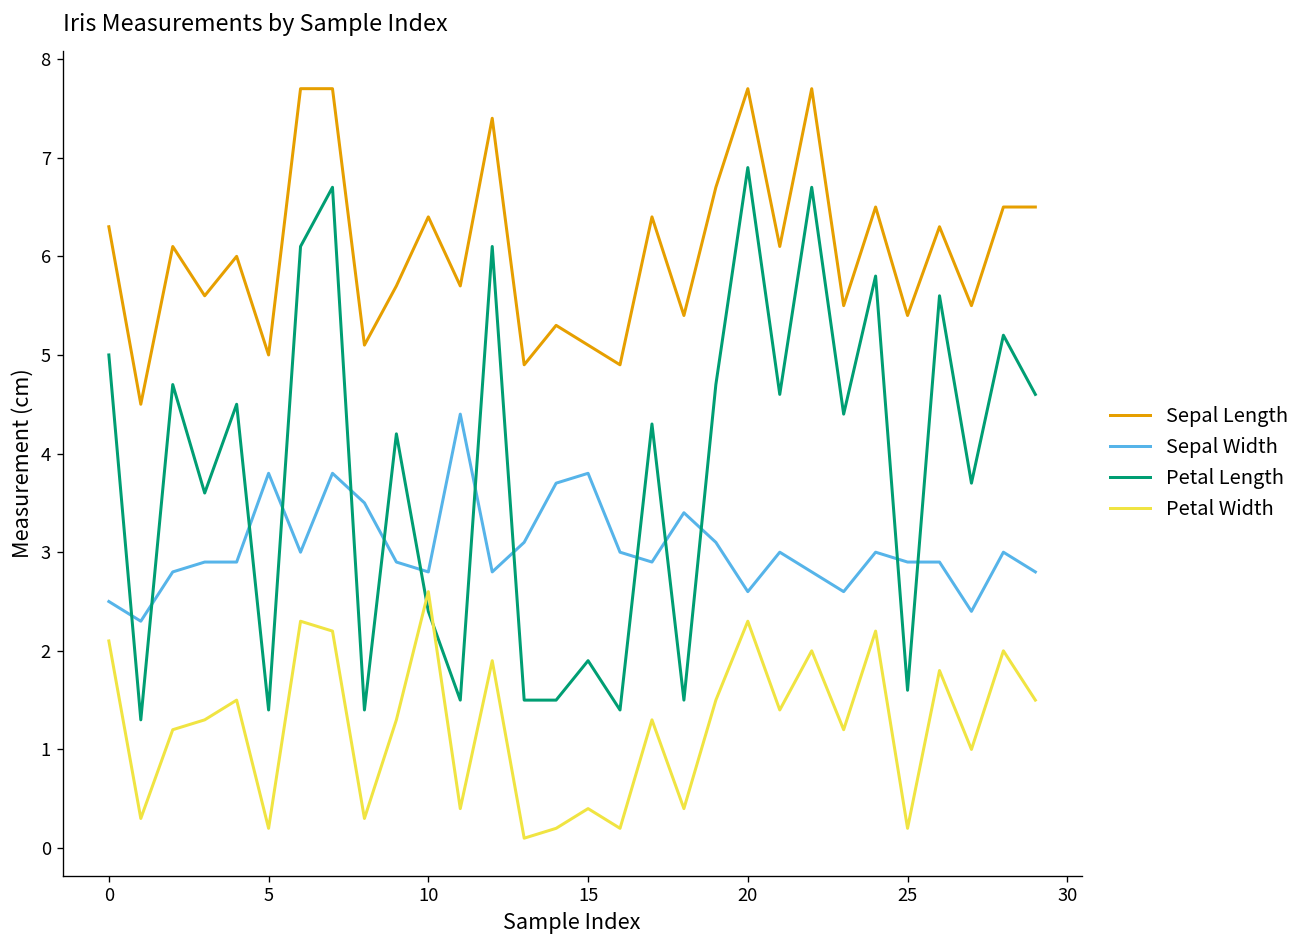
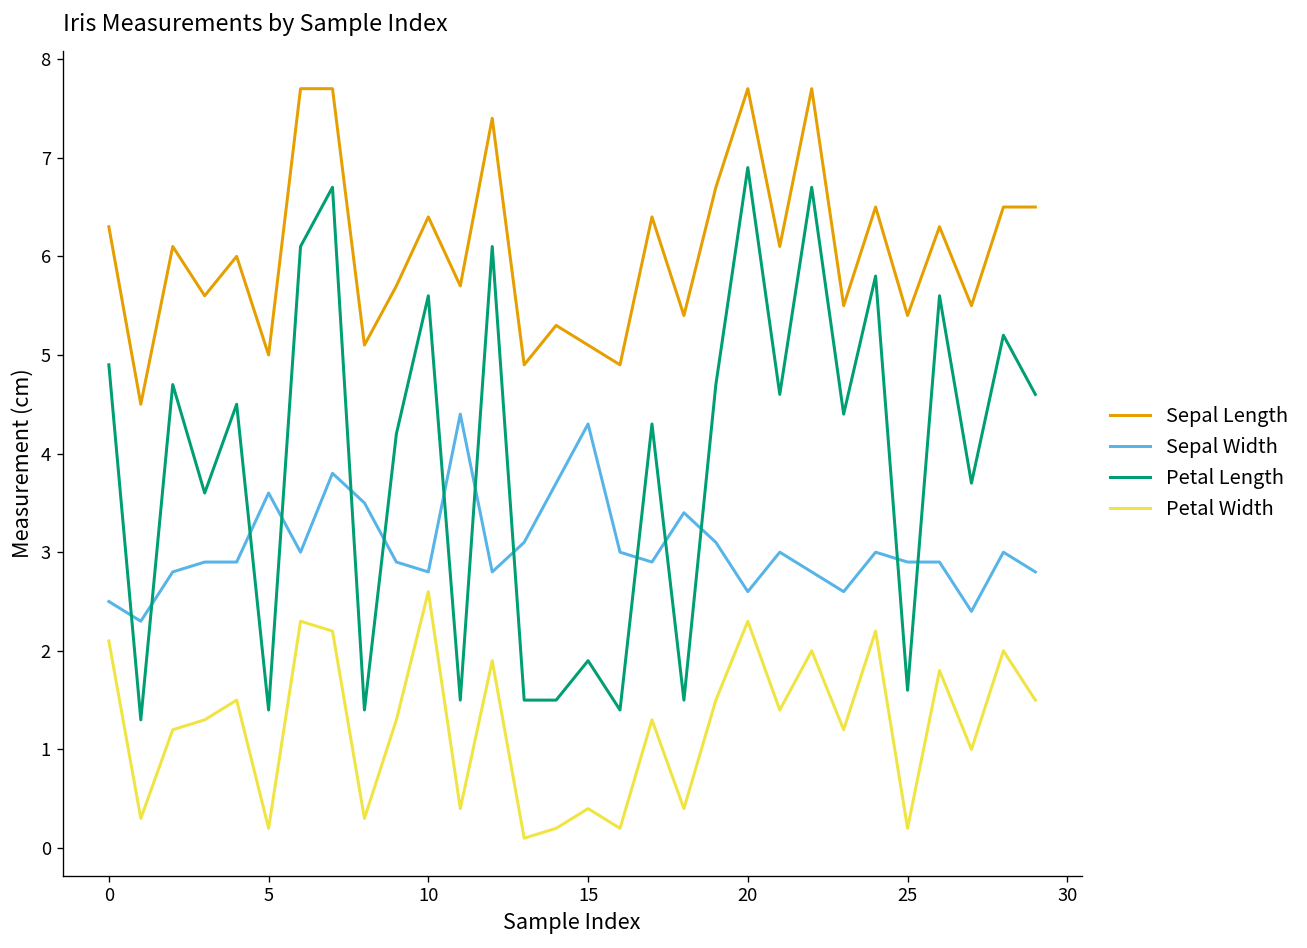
  {
    "Sepal Length": {
      "0": 6.3,
      "5": 5.0,
      "10": 6.4,
      "15": 5.1,
      "20": 7.7,
      "25": 5.4
    },
    "Sepal Width": {
      "0": 2.5,
-     "5": 3.8,
+     "5": 3.6,
      "10": 2.8,
-     "15": 3.8,
+     "15": 4.3,
      "20": 2.6,
      "25": 2.9
    },
    "Petal Length": {
-     "0": 5.0,
+     "0": 4.9,
      "5": 1.4,
-     "10": 2.4,
+     "10": 5.6,
      "15": 1.9,
      "20": 6.9,
      "25": 1.6
    },
    "Petal Width": {
      "0": 2.1,
      "5": 0.2,
      "10": 2.6,
      "15": 0.4,
      "20": 2.3,
      "25": 0.2
    }
  }
